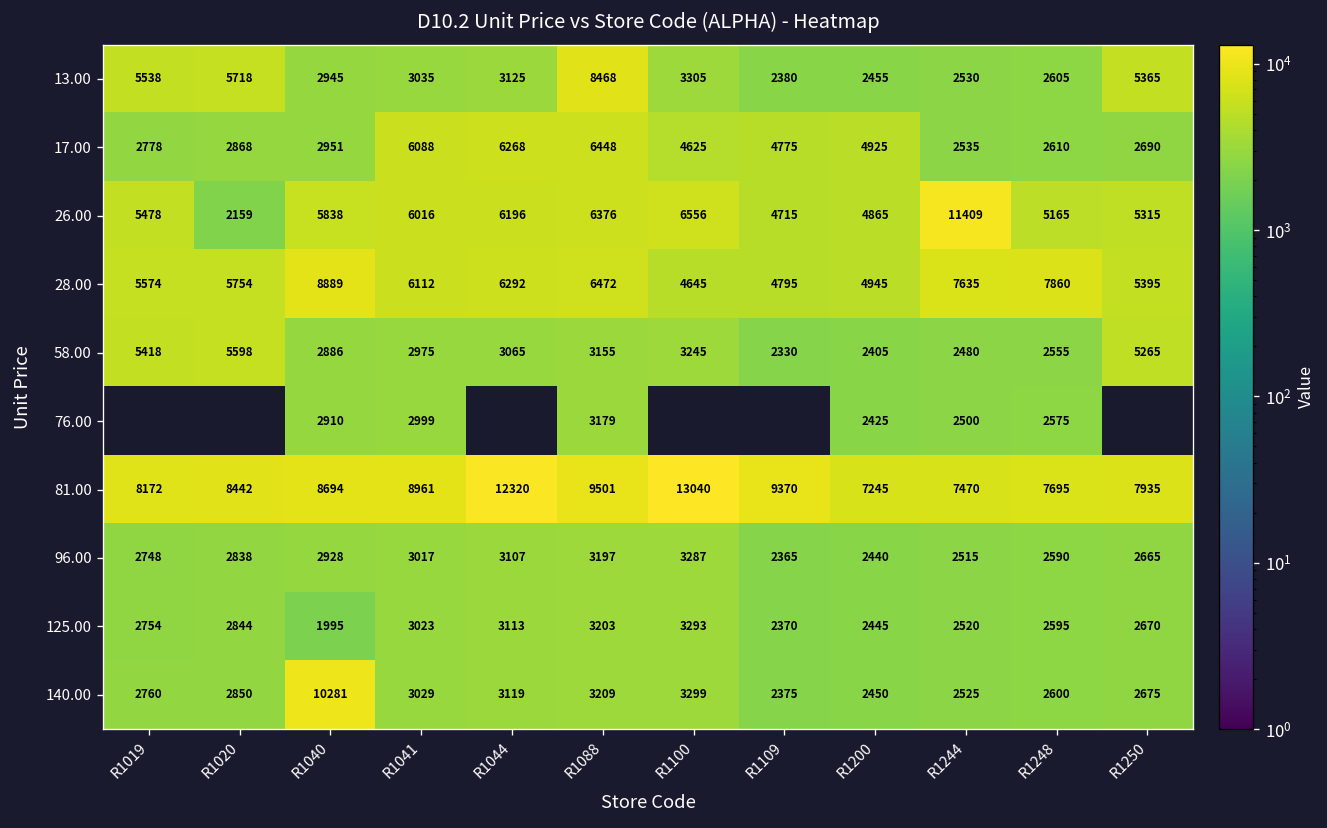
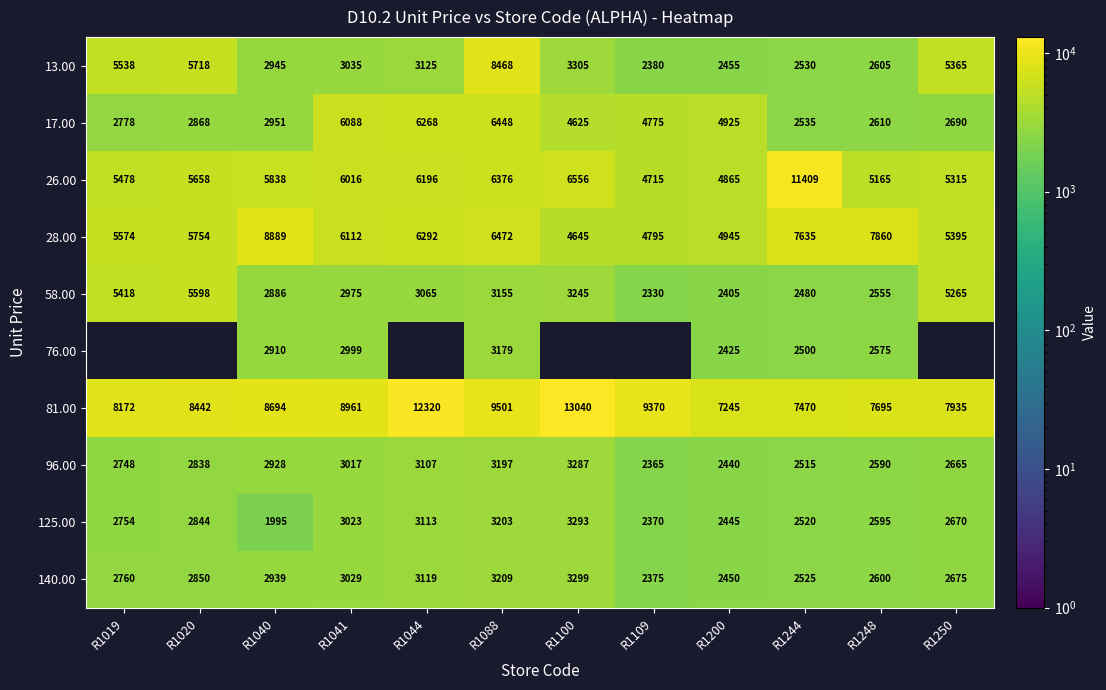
  {
    "13.00": {
      "R1019": 5538,
      "R1020": 5718,
      "R1040": 2945,
      "R1041": 3035,
      "R1044": 3125,
      "R1088": 8468,
      "R1100": 3305,
      "R1109": 2380,
      "R1200": 2455,
      "R1244": 2530,
      "R1248": 2605,
      "R1250": 5365
    },
    "17.00": {
      "R1019": 2778,
      "R1020": 2868,
      "R1040": 2951,
      "R1041": 6088,
      "R1044": 6268,
      "R1088": 6448,
      "R1100": 4625,
      "R1109": 4775,
      "R1200": 4925,
      "R1244": 2535,
      "R1248": 2610,
      "R1250": 2690
    },
    "26.00": {
      "R1019": 5478,
-     "R1020": 2159,
+     "R1020": 5658,
      "R1040": 5838,
      "R1041": 6016,
      "R1044": 6196,
      "R1088": 6376,
      "R1100": 6556,
      "R1109": 4715,
      "R1200": 4865,
      "R1244": 11409,
      "R1248": 5165,
      "R1250": 5315
    },
    "28.00": {
      "R1019": 5574,
      "R1020": 5754,
      "R1040": 8889,
      "R1041": 6112,
      "R1044": 6292,
      "R1088": 6472,
      "R1100": 4645,
      "R1109": 4795,
      "R1200": 4945,
      "R1244": 7635,
      "R1248": 7860,
      "R1250": 5395
    },
    "58.00": {
      "R1019": 5418,
      "R1020": 5598,
      "R1040": 2886,
      "R1041": 2975,
      "R1044": 3065,
      "R1088": 3155,
      "R1100": 3245,
      "R1109": 2330,
      "R1200": 2405,
      "R1244": 2480,
      "R1248": 2555,
      "R1250": 5265
    },
    "76.00": {
      "R1040": 2910,
      "R1041": 2999,
      "R1088": 3179,
      "R1200": 2425,
      "R1244": 2500,
      "R1248": 2575
    },
    "81.00": {
      "R1019": 8172,
      "R1020": 8442,
      "R1040": 8694,
      "R1041": 8961,
      "R1044": 12320,
      "R1088": 9501,
      "R1100": 13040,
      "R1109": 9370,
      "R1200": 7245,
      "R1244": 7470,
      "R1248": 7695,
      "R1250": 7935
    },
    "96.00": {
      "R1019": 2748,
      "R1020": 2838,
      "R1040": 2928,
      "R1041": 3017,
      "R1044": 3107,
      "R1088": 3197,
      "R1100": 3287,
      "R1109": 2365,
      "R1200": 2440,
      "R1244": 2515,
      "R1248": 2590,
      "R1250": 2665
    },
    "125.00": {
      "R1019": 2754,
      "R1020": 2844,
      "R1040": 1995,
      "R1041": 3023,
      "R1044": 3113,
      "R1088": 3203,
      "R1100": 3293,
      "R1109": 2370,
      "R1200": 2445,
      "R1244": 2520,
      "R1248": 2595,
      "R1250": 2670
    },
    "140.00": {
      "R1019": 2760,
      "R1020": 2850,
-     "R1040": 10281,
+     "R1040": 2939,
      "R1041": 3029,
      "R1044": 3119,
      "R1088": 3209,
      "R1100": 3299,
      "R1109": 2375,
      "R1200": 2450,
      "R1244": 2525,
      "R1248": 2600,
      "R1250": 2675
    }
  }
